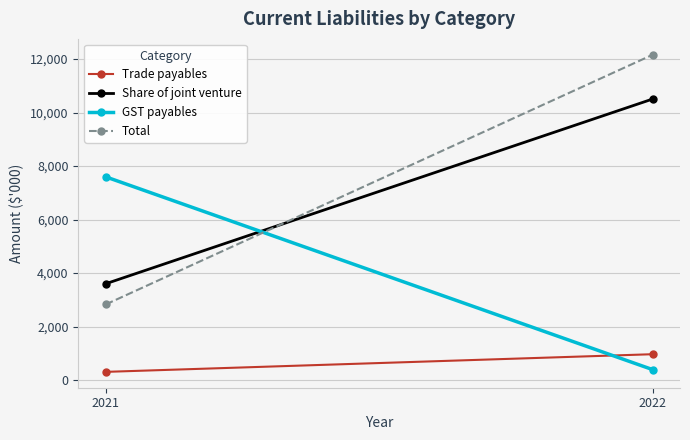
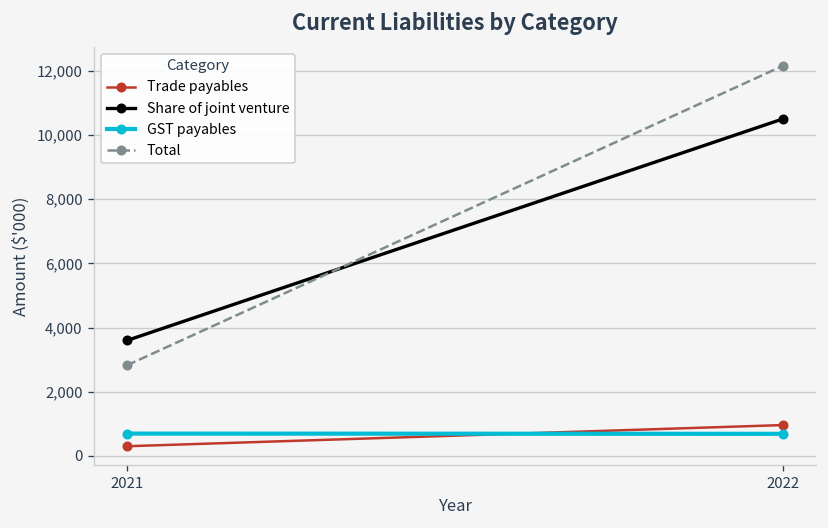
  {
    "Trade payables": {
      "2021": "300",
      "2022": "1,000"
    },
    "Share of joint venture": {
      "2021": "3,600",
      "2022": "10,500"
    },
    "GST payables": {
-     "2021": "7,600",
-     "2022": "400"
+     "2021": "700",
+     "2022": "700"
    },
    "Total": {
      "2021": "2,800",
      "2022": "12,200"
    }
  }
